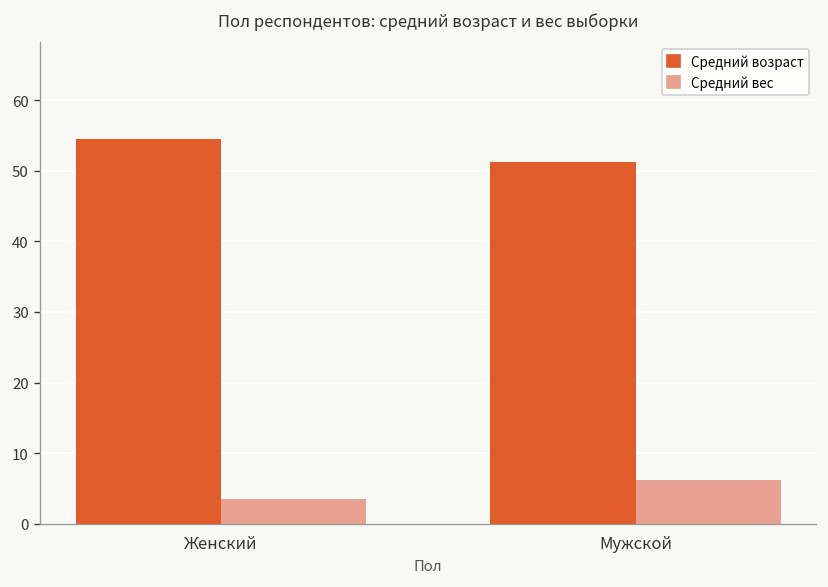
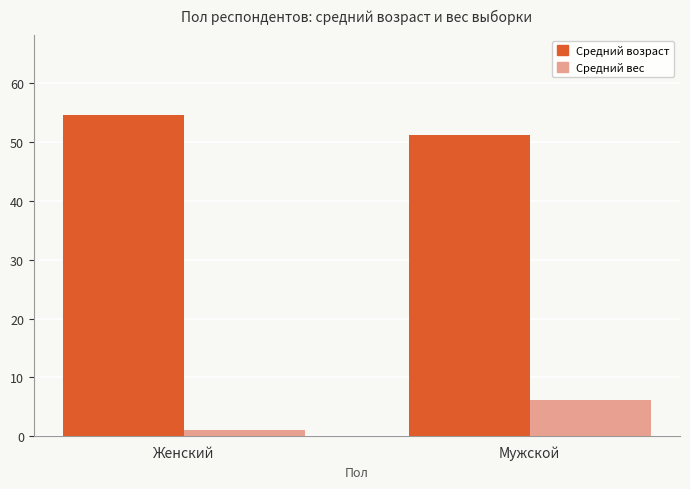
  {
    "Средний возраст": {
      "Женский": 55,
      "Мужской": 51
    },
    "Средний вес": {
-     "Женский": 4,
+     "Женский": 1,
      "Мужской": 6
    }
  }
